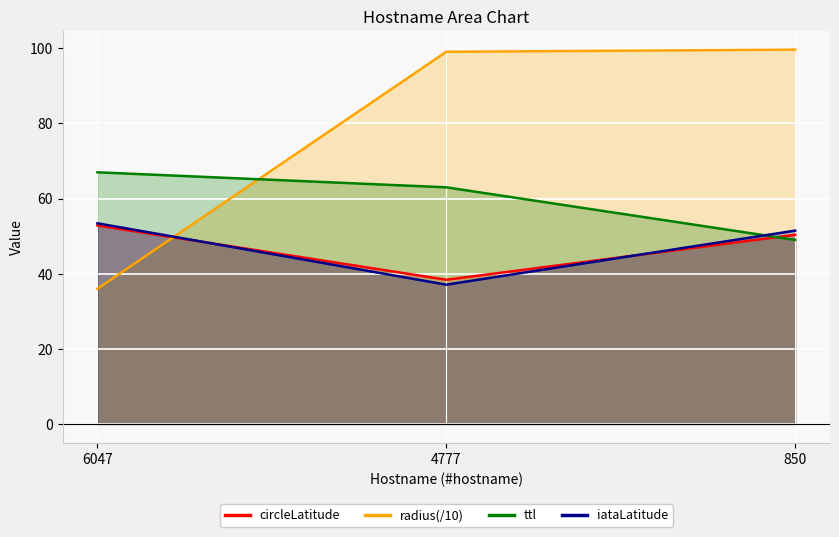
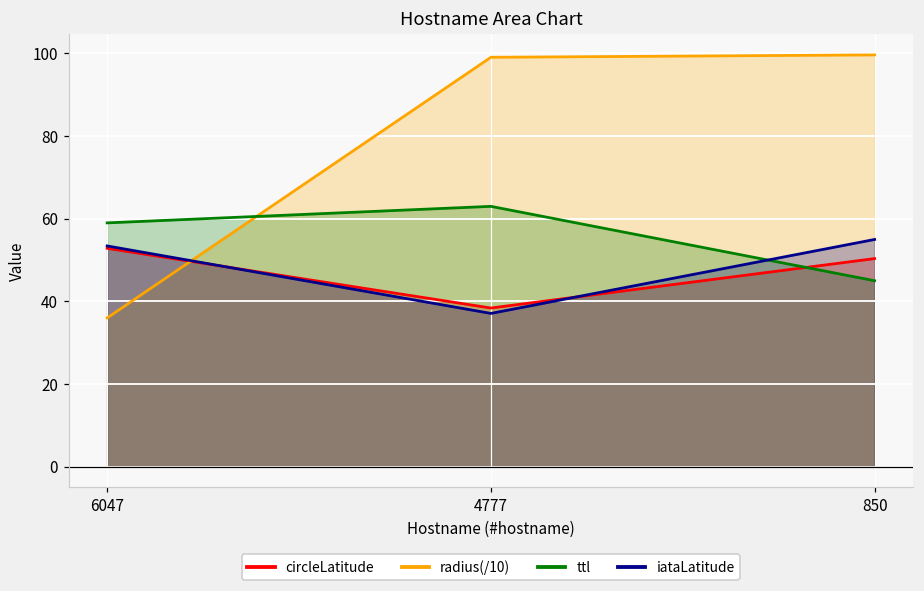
  {
    "circleLatitude": {
      "4777": 38,
      "850": 50
    },
    "radius(/10)": {
      "6047": 36,
      "4777": 99,
      "850": 100
    },
    "ttl": {
-     "6047": 67,
+     "6047": 59,
      "4777": 63,
-     "850": 49
+     "850": 45
    },
    "iataLatitude": {
      "4777": 37,
-     "850": 51
+     "850": 55
    }
  }
